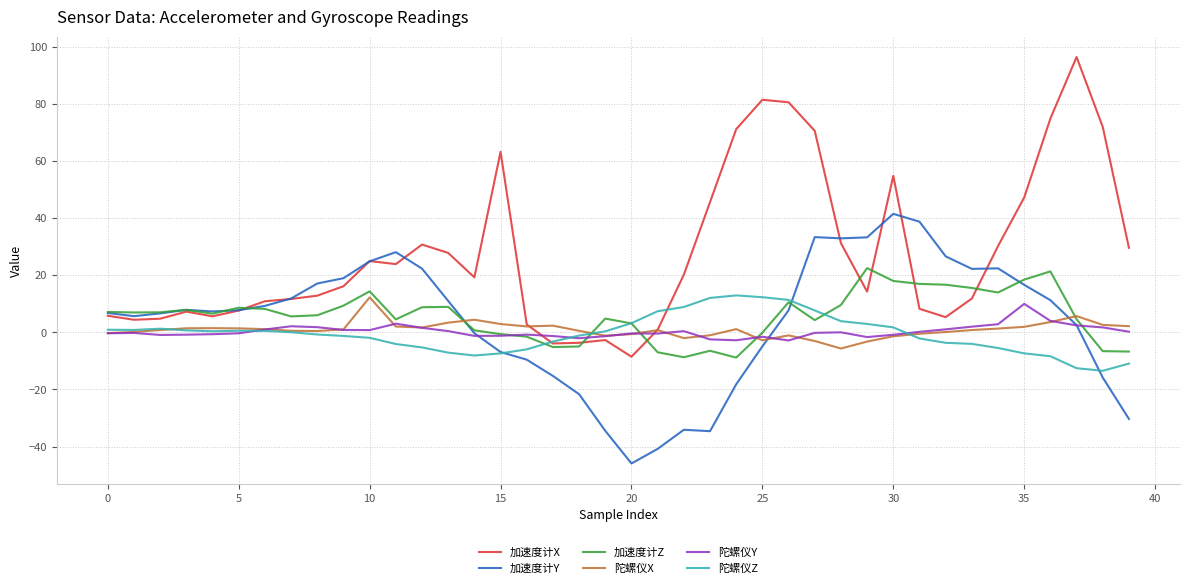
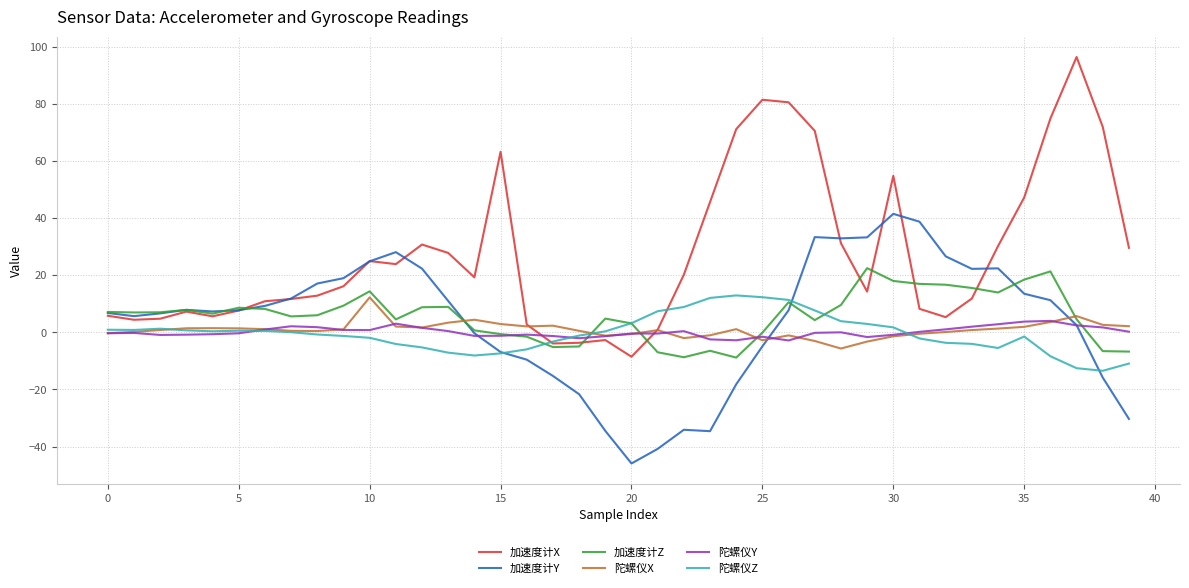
  {
    "加速度计X": {
      "0": 6,
      "15": 63,
      "20": -9,
      "25": 81,
      "30": 55,
      "35": 47
    },
    "加速度计Y": {
      "20": -46,
      "25": -5,
      "30": 41,
-     "35": 17
+     "35": 14
    },
    "加速度计Z": {
      "10": 14,
      "25": 0,
      "30": 18,
      "35": 18
    },
    "陀螺仪X": {
      "10": 12,
      "15": 3,
      "25": -3,
      "35": 2
    },
    "陀螺仪Y": {
      "5": 0,
      "10": 1,
      "25": -2,
-     "35": 10
+     "35": 4
    },
    "陀螺仪Z": {
      "0": 1,
      "10": -2,
      "25": 12,
      "30": 2,
-     "35": -7
+     "35": -1
    }
  }
